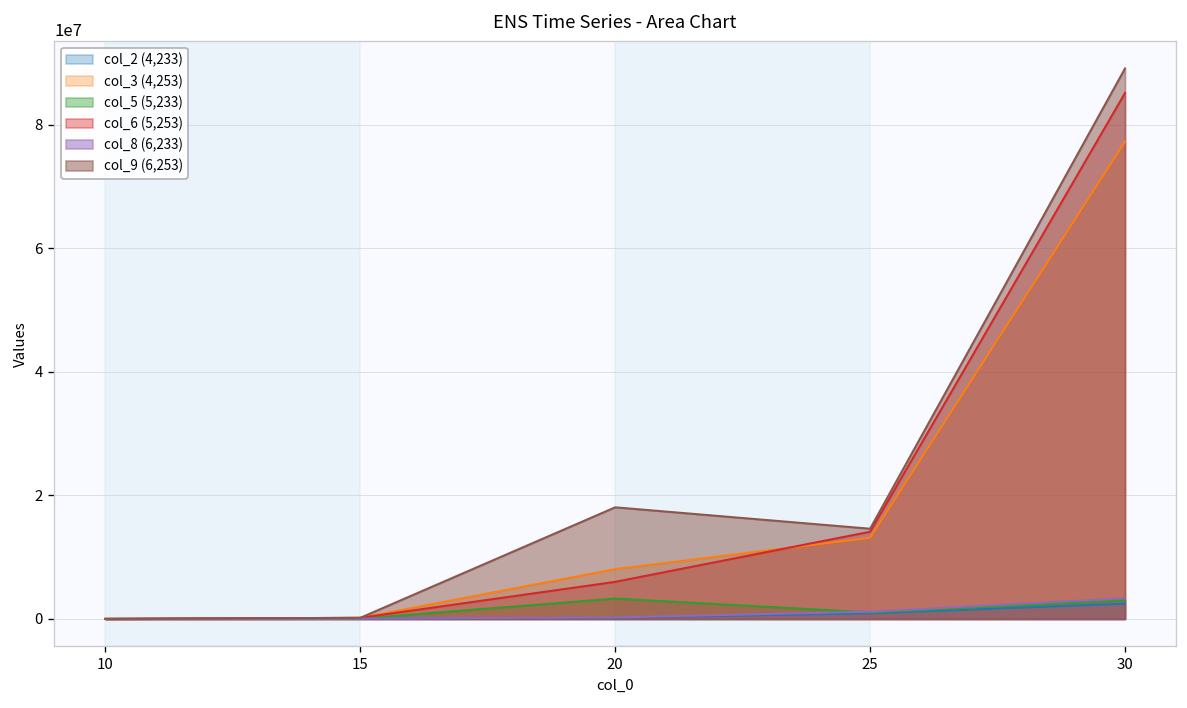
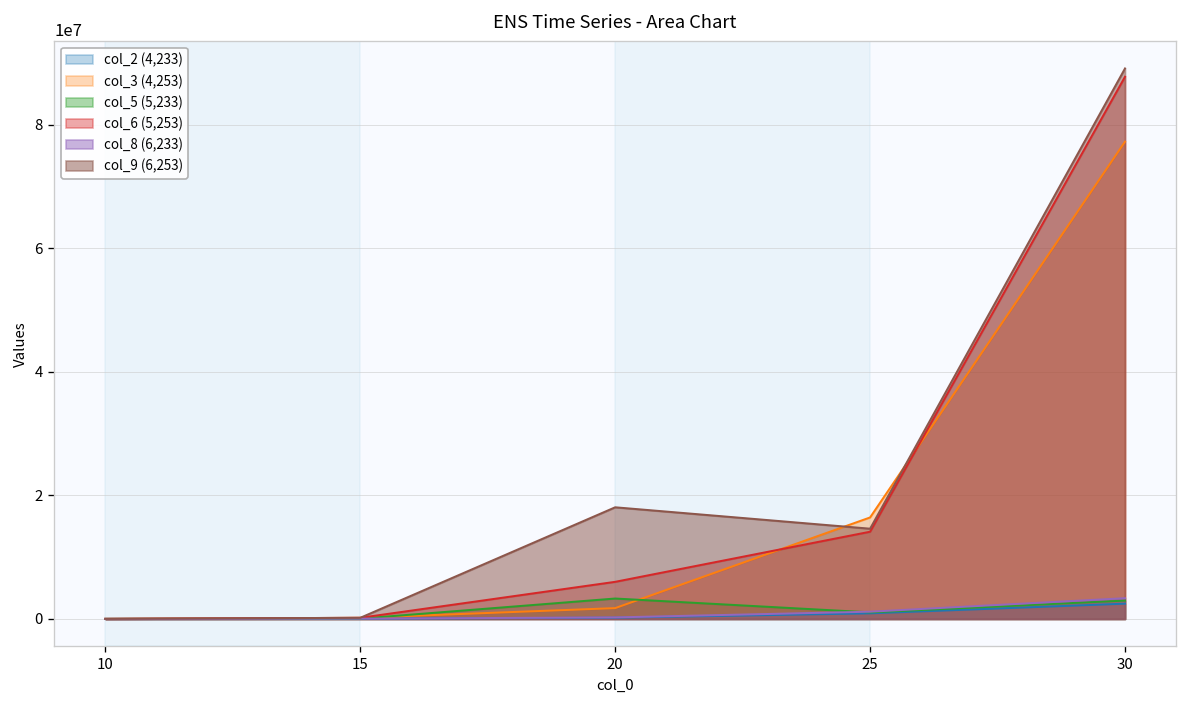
  {
    "col_3 (4,253)": {
-     "20": 8000000,
-     "25": 13000000,
+     "20": 2000000,
+     "25": 16000000,
      "30": 77000000
    },
    "col_5 (5,233)": {
      "20": 3000000
    },
    "col_6 (5,253)": {
      "20": 6000000,
-     "30": 85000000
+     "30": 88000000
    },
    "col_9 (6,253)": {
      "20": 18000000,
      "30": 89000000
    }
  }
